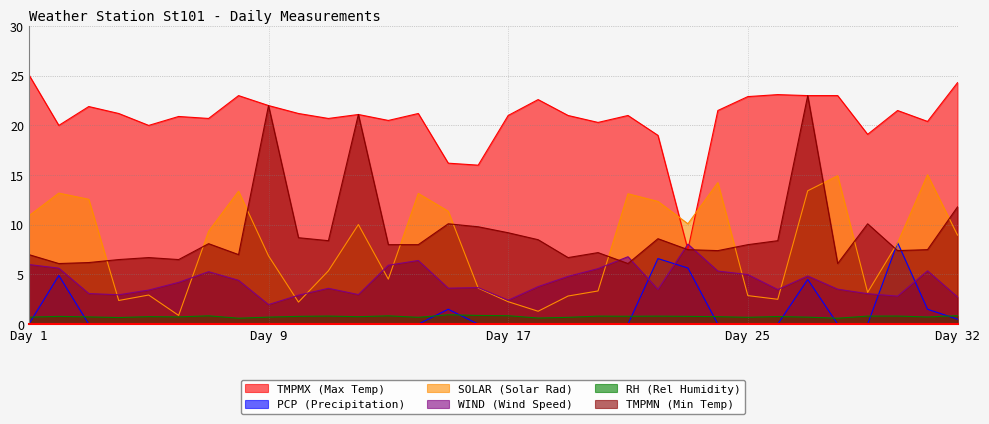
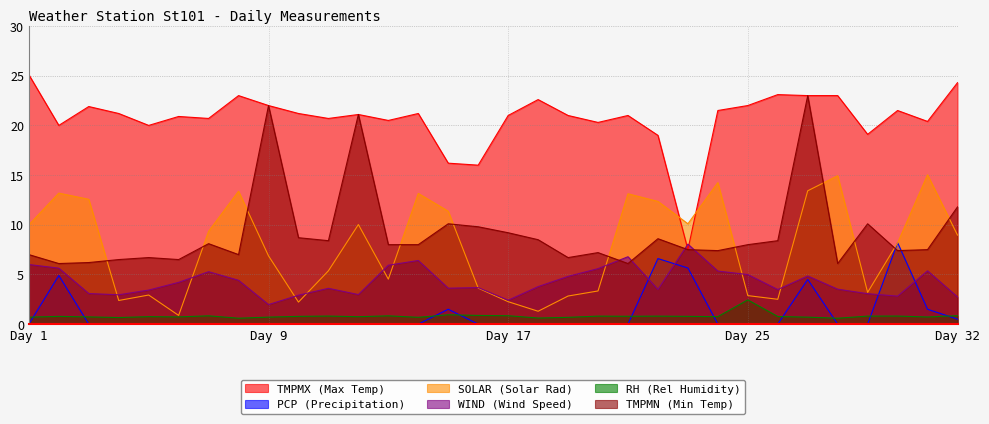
  {
    "TMPMX (Max Temp)": {
      "Day 1": 25,
      "Day 17": 21,
-     "Day 25": 23,
+     "Day 25": 22,
      "Day 32": 24
    },
    "PCP (Precipitation)": {
      "Day 1": 0,
      "Day 9": 0,
      "Day 17": 0,
      "Day 25": 0,
      "Day 32": 1
    },
    "SOLAR (Solar Rad)": {
-     "Day 1": 11,
+     "Day 1": 10,
      "Day 9": 7,
      "Day 25": 3,
      "Day 32": 9
    },
    "WIND (Wind Speed)": {
      "Day 1": 6,
      "Day 9": 2,
      "Day 25": 5,
      "Day 32": 3
    },
    "RH (Rel Humidity)": {
      "Day 1": 1,
      "Day 9": 1,
      "Day 17": 1,
-     "Day 25": 1,
+     "Day 25": 2,
      "Day 32": 1
    },
    "TMPMN (Min Temp)": {
      "Day 1": 7,
      "Day 17": 9,
      "Day 25": 8,
      "Day 32": 12
    }
  }
